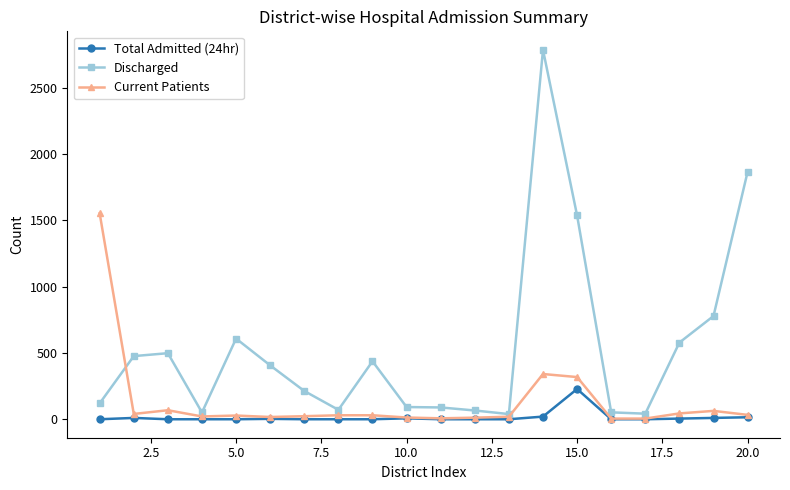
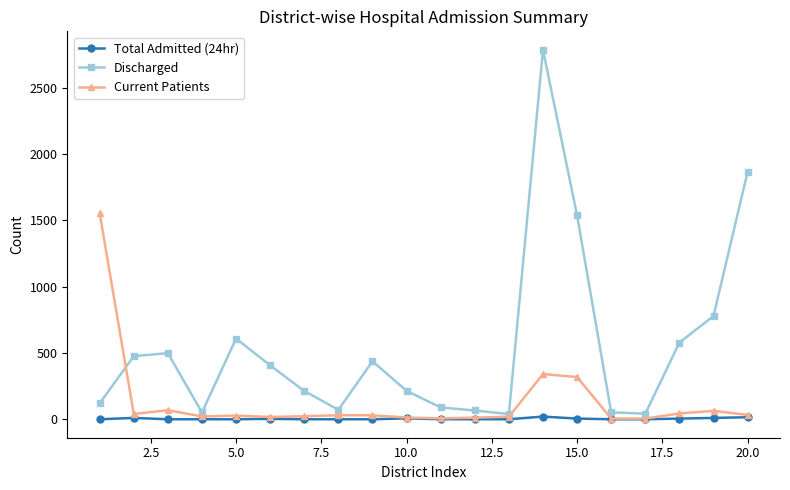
  {
    "Total Admitted (24hr)": {
      "5.0": 0,
-     "15.0": 230
+     "15.0": 10
    },
    "Discharged": {
      "5.0": 610,
-     "10.0": 90,
+     "10.0": 210,
      "15.0": 1540,
      "20.0": 1870
    },
    "Current Patients": {
      "5.0": 30,
      "15.0": 320
    }
  }
